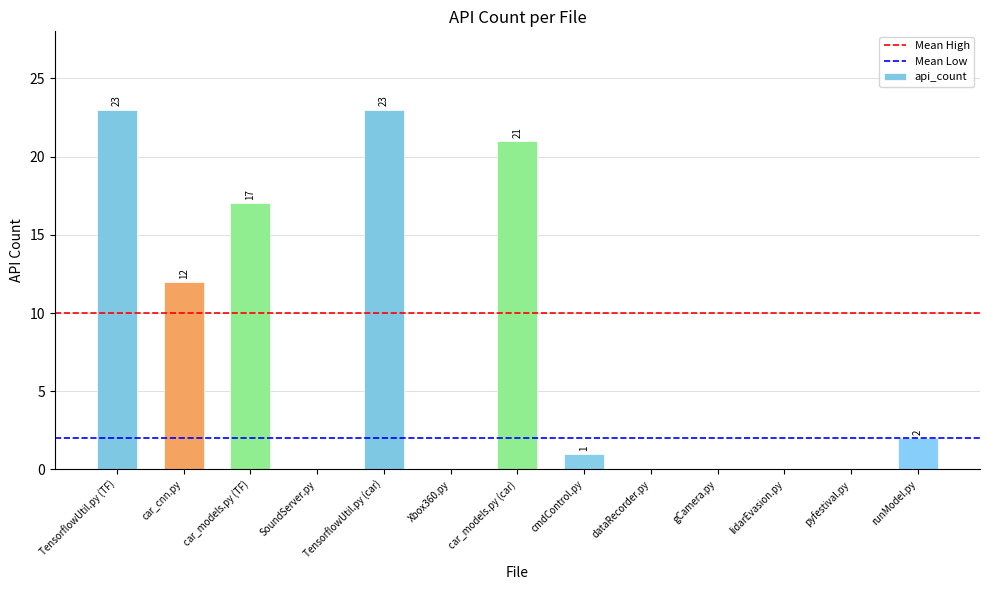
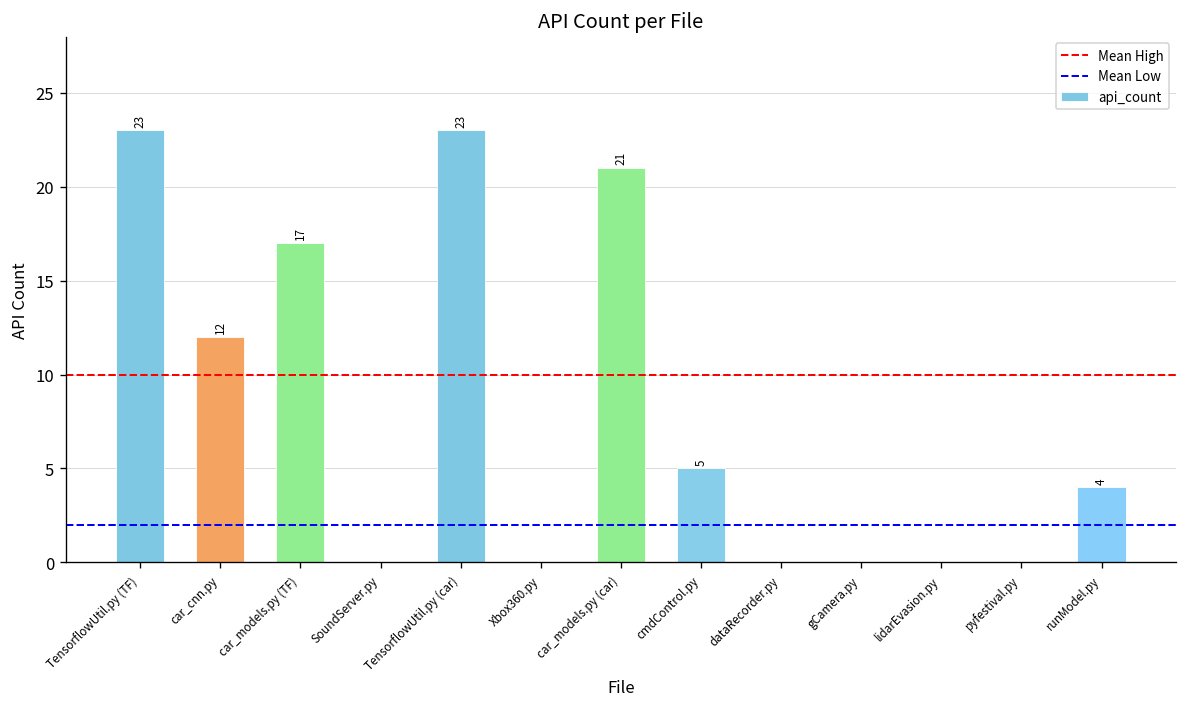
  {
    "TensorflowUtil.py (TF)": 23,
    "car_cnn.py": 12,
    "car_models.py (TF)": 17,
    "TensorflowUtil.py (car)": 23,
    "car_models.py (car)": 21,
-   "cmdControl.py": 1,
-   "runModel.py": 2
+   "cmdControl.py": 5,
+   "runModel.py": 4
  }
